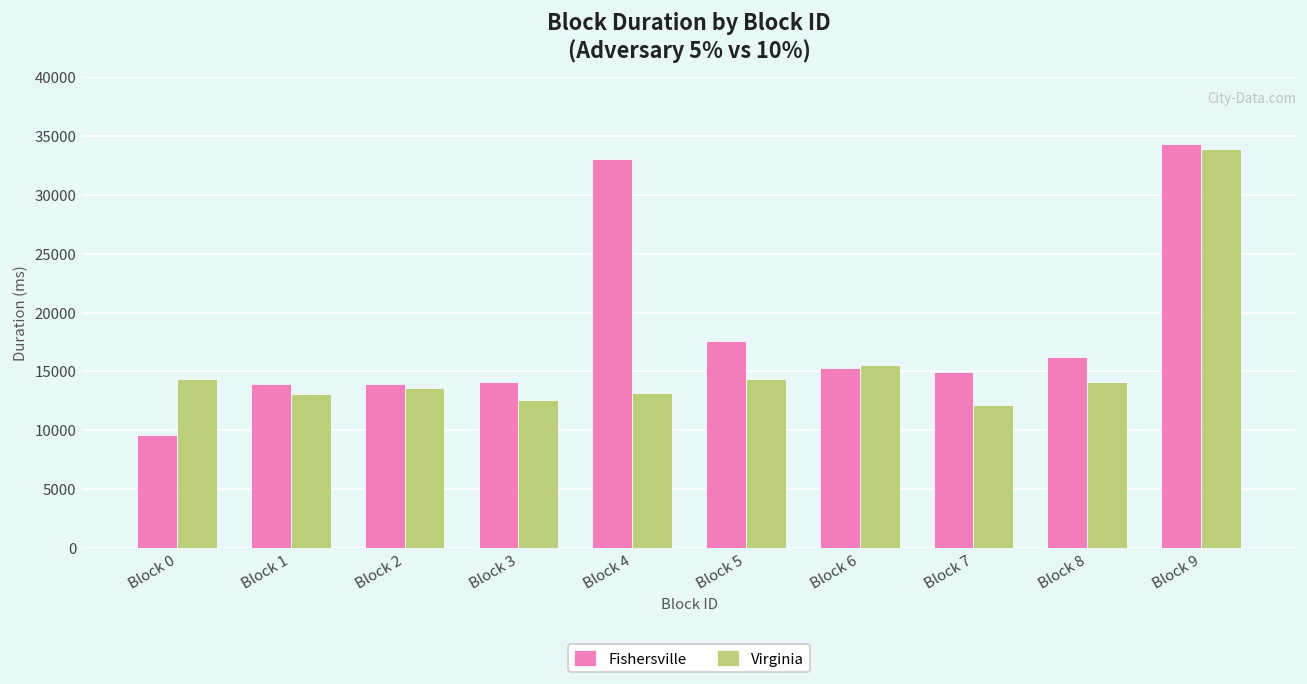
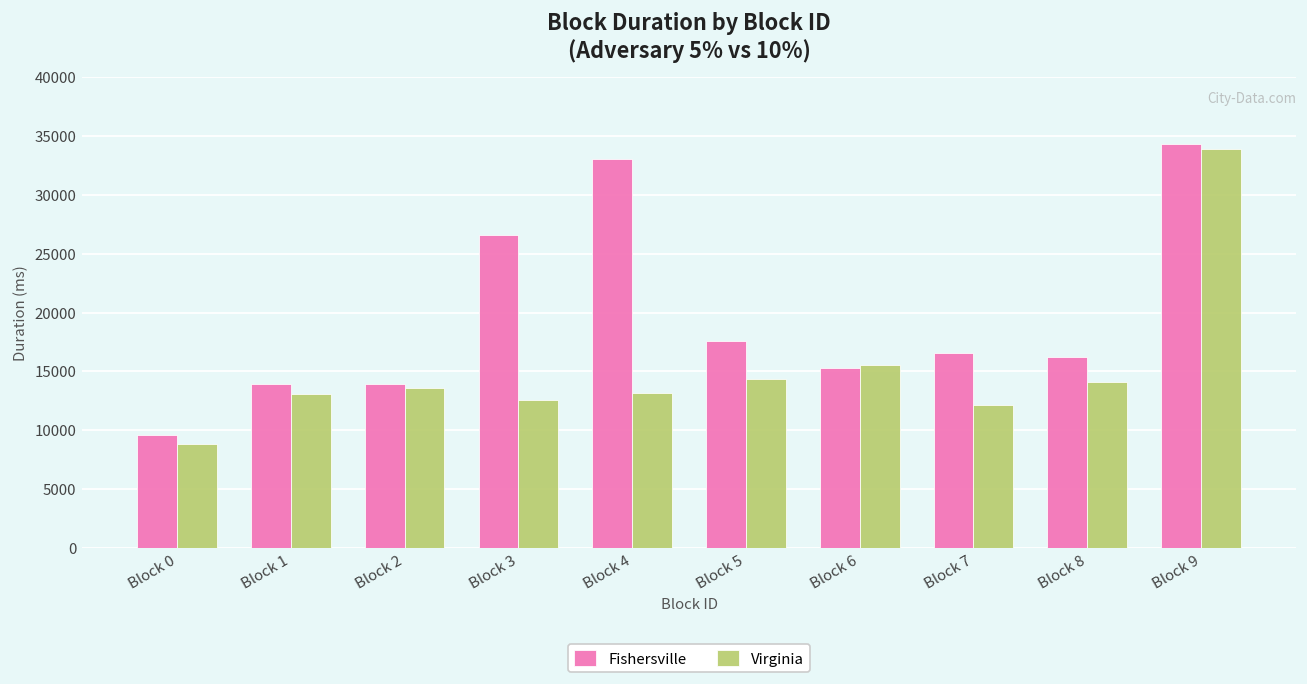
  {
    "Fishersville": {
      "Block 0": 10000,
      "Block 1": 14000,
      "Block 2": 14000,
-     "Block 3": 14000,
+     "Block 3": 27000,
      "Block 4": 33000,
      "Block 5": 18000,
      "Block 6": 15000,
-     "Block 7": 15000,
+     "Block 7": 17000,
      "Block 8": 16000,
      "Block 9": 34000
    },
    "Virginia": {
-     "Block 0": 14000,
+     "Block 0": 9000,
      "Block 1": 13000,
      "Block 2": 14000,
      "Block 3": 13000,
      "Block 4": 13000,
      "Block 5": 14000,
      "Block 6": 16000,
      "Block 7": 12000,
      "Block 8": 14000,
      "Block 9": 34000
    }
  }
